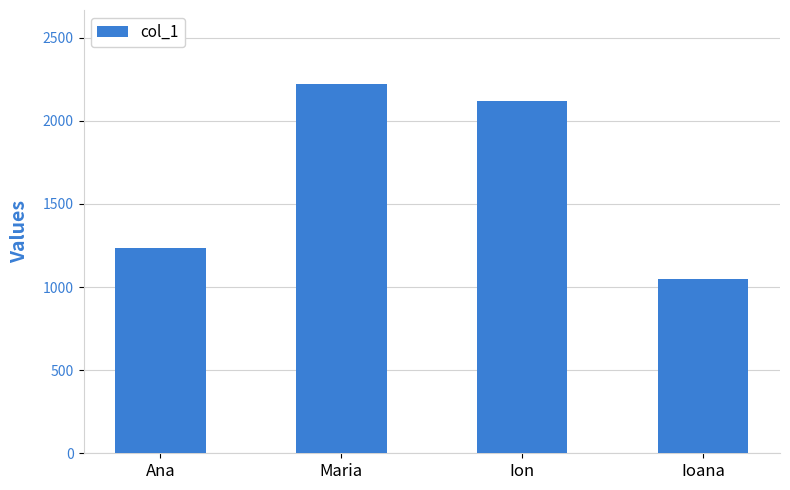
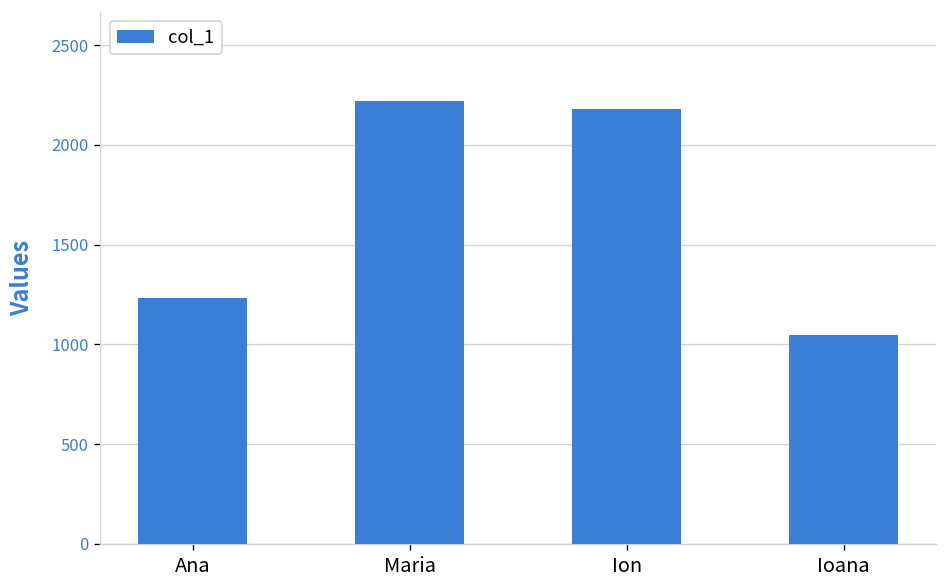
  {
    "Ana": 1230,
    "Maria": 2220,
-   "Ion": 2120,
+   "Ion": 2180,
    "Ioana": 1050
  }
